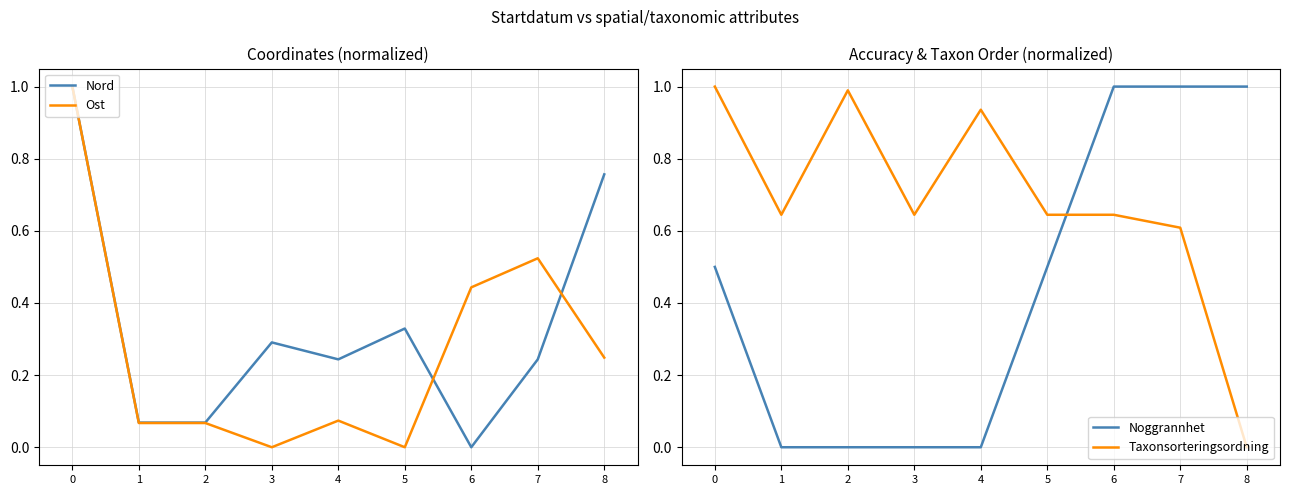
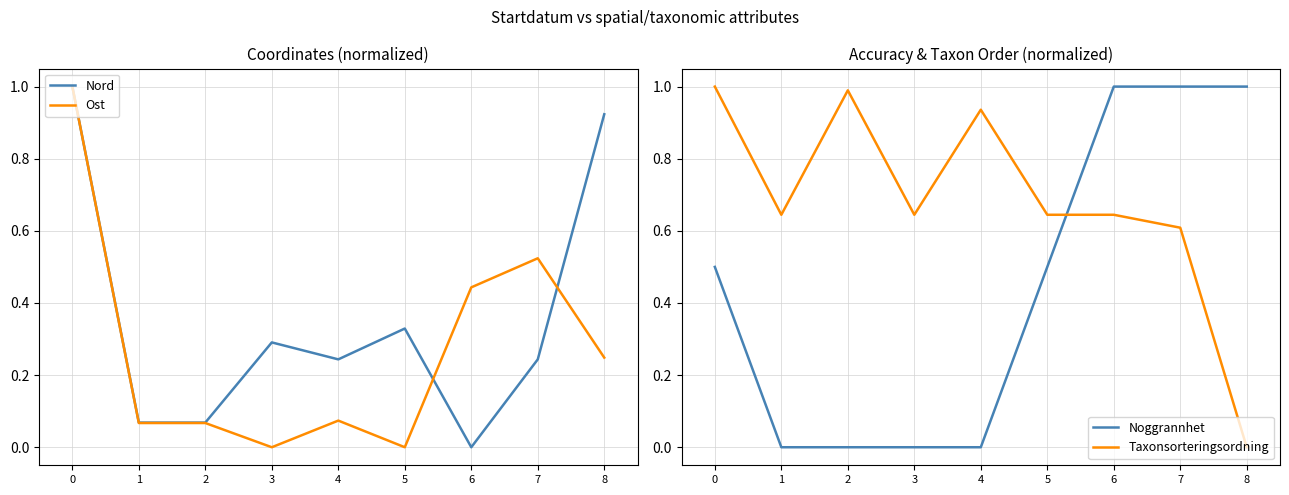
  {
    "Coordinates (normalized)": {
      "Nord": {
        "3": 0.29,
        "4": 0.24,
        "5": 0.33,
        "6": 0.00,
        "7": 0.24,
-       "8": 0.76
+       "8": 0.92
      },
      "Ost": {
        "3": 0.00,
        "4": 0.07,
        "5": 0.00,
        "6": 0.44,
        "7": 0.52,
        "8": 0.25
      }
    },
    "Accuracy & Taxon Order (normalized)": {
      "Noggrannhet": {
        "0": 0.50,
        "1": 0.00,
        "2": 0.00,
        "3": 0.00,
        "4": 0.00,
        "5": 0.50,
        "6": 1.00,
        "7": 1.00,
        "8": 1.00
      },
      "Taxonsorteringsordning": {
        "0": 1.00,
        "1": 0.64,
        "2": 0.99,
        "3": 0.64,
        "4": 0.94,
        "5": 0.64,
        "6": 0.64,
        "7": 0.61
      }
    }
  }
